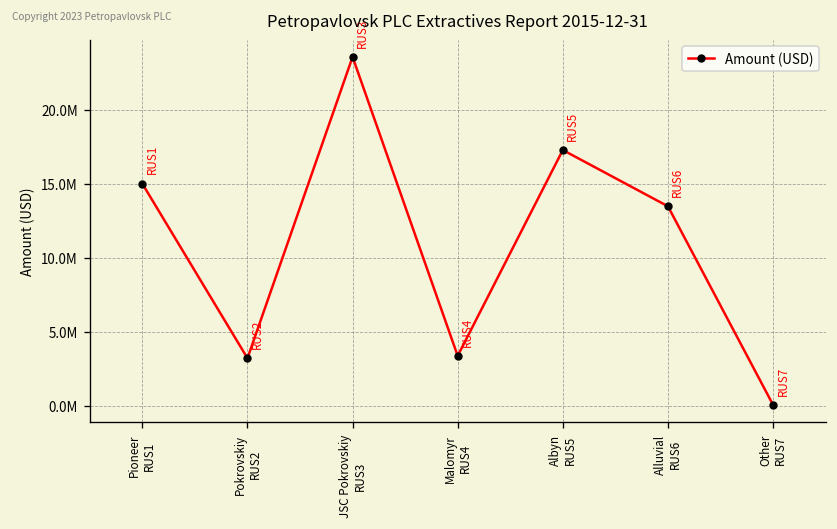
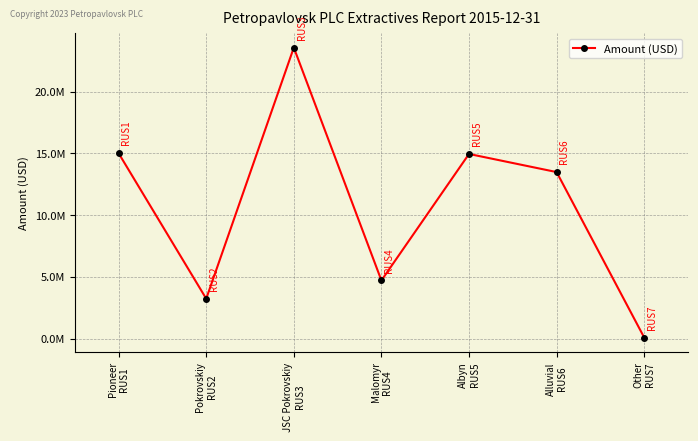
  {
    "Pioneer RUS1": 15000000,
    "Pokrovskiy RUS2": 3200000,
    "JSC Pokrovskiy RUS3": 23600000,
-   "Malomyr RUS4": 3400000,
-   "Albyn RUS5": 17300000,
+   "Malomyr RUS4": 4700000,
+   "Albyn RUS5": 14900000,
    "Alluvial RUS6": 13500000,
    "Other RUS7": 100000
  }
